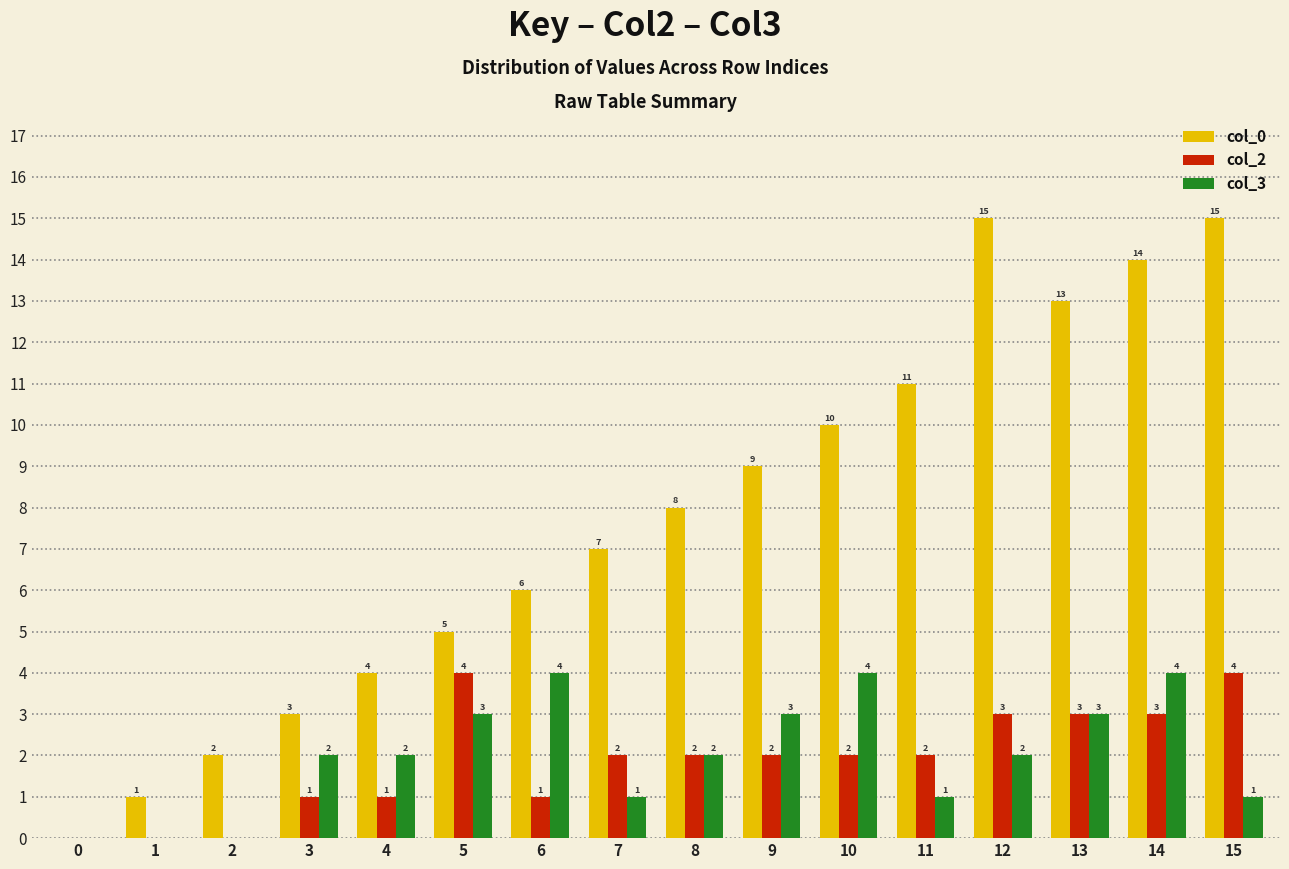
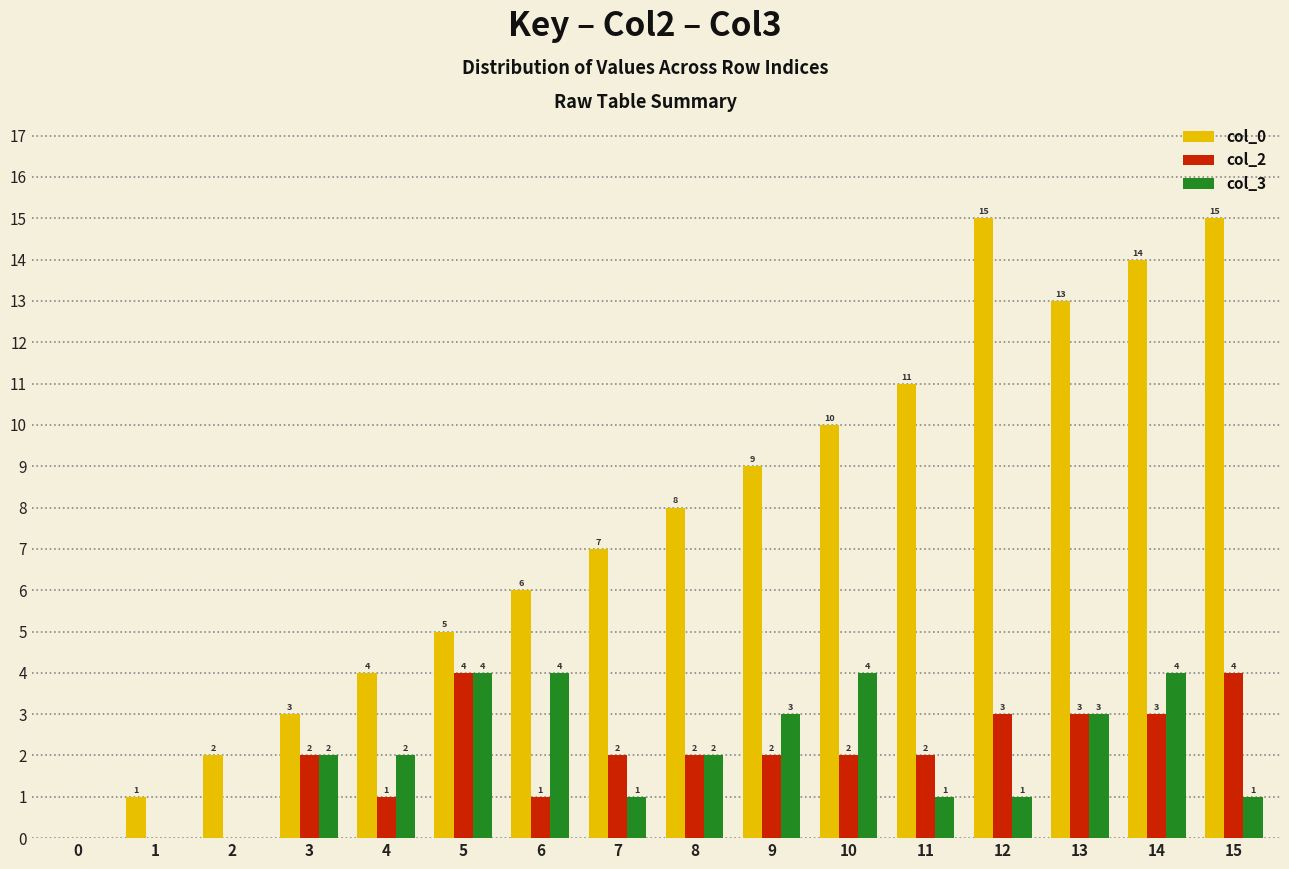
  {
    "col_0": {
      "1": 1,
      "2": 2,
      "3": 3,
      "4": 4,
      "5": 5,
      "6": 6,
      "7": 7,
      "8": 8,
      "9": 9,
      "10": 10,
      "11": 11,
      "12": 15,
      "13": 13,
      "14": 14,
      "15": 15
    },
    "col_2": {
-     "3": 1,
+     "3": 2,
      "4": 1,
      "5": 4,
      "6": 1,
      "7": 2,
      "8": 2,
      "9": 2,
      "10": 2,
      "11": 2,
      "12": 3,
      "13": 3,
      "14": 3,
      "15": 4
    },
    "col_3": {
      "3": 2,
      "4": 2,
-     "5": 3,
+     "5": 4,
      "6": 4,
      "7": 1,
      "8": 2,
      "9": 3,
      "10": 4,
      "11": 1,
-     "12": 2,
+     "12": 1,
      "13": 3,
      "14": 4,
      "15": 1
    }
  }
